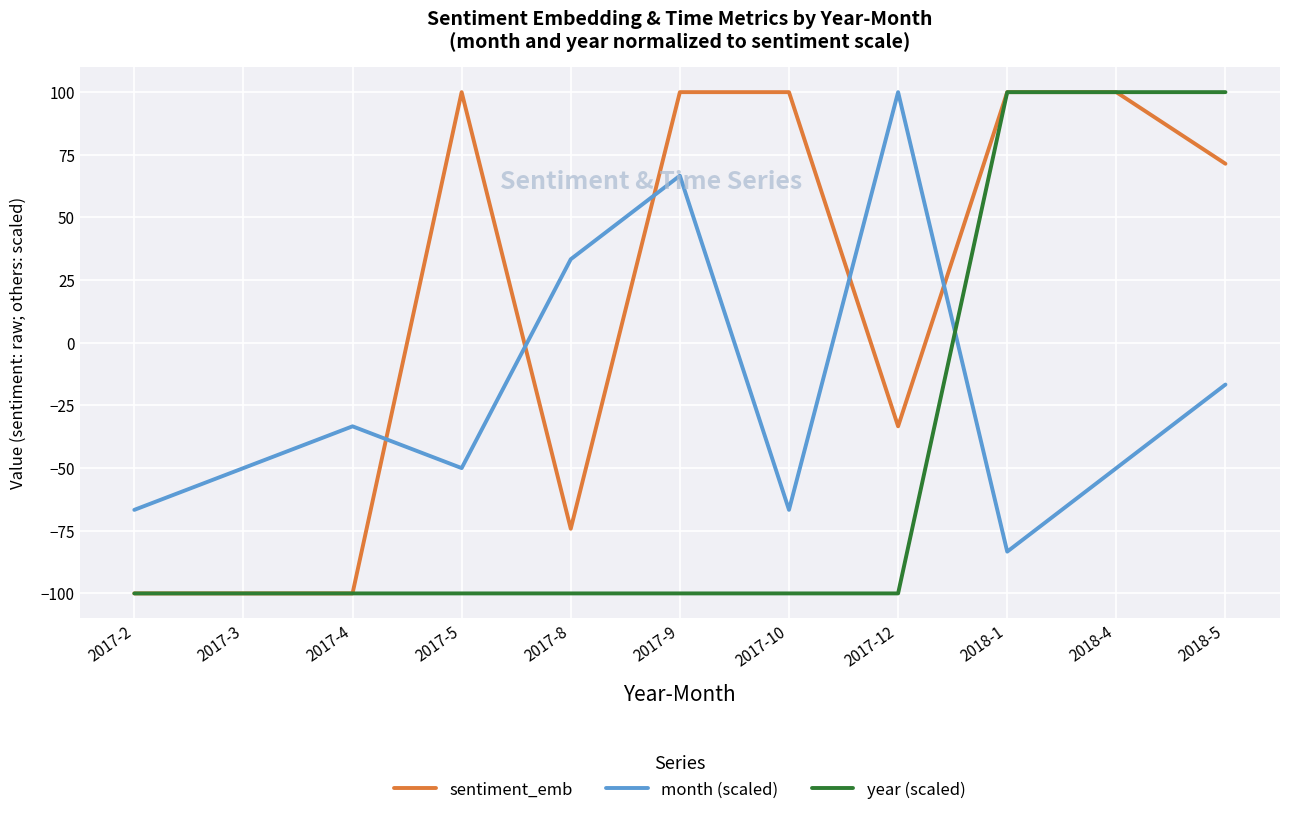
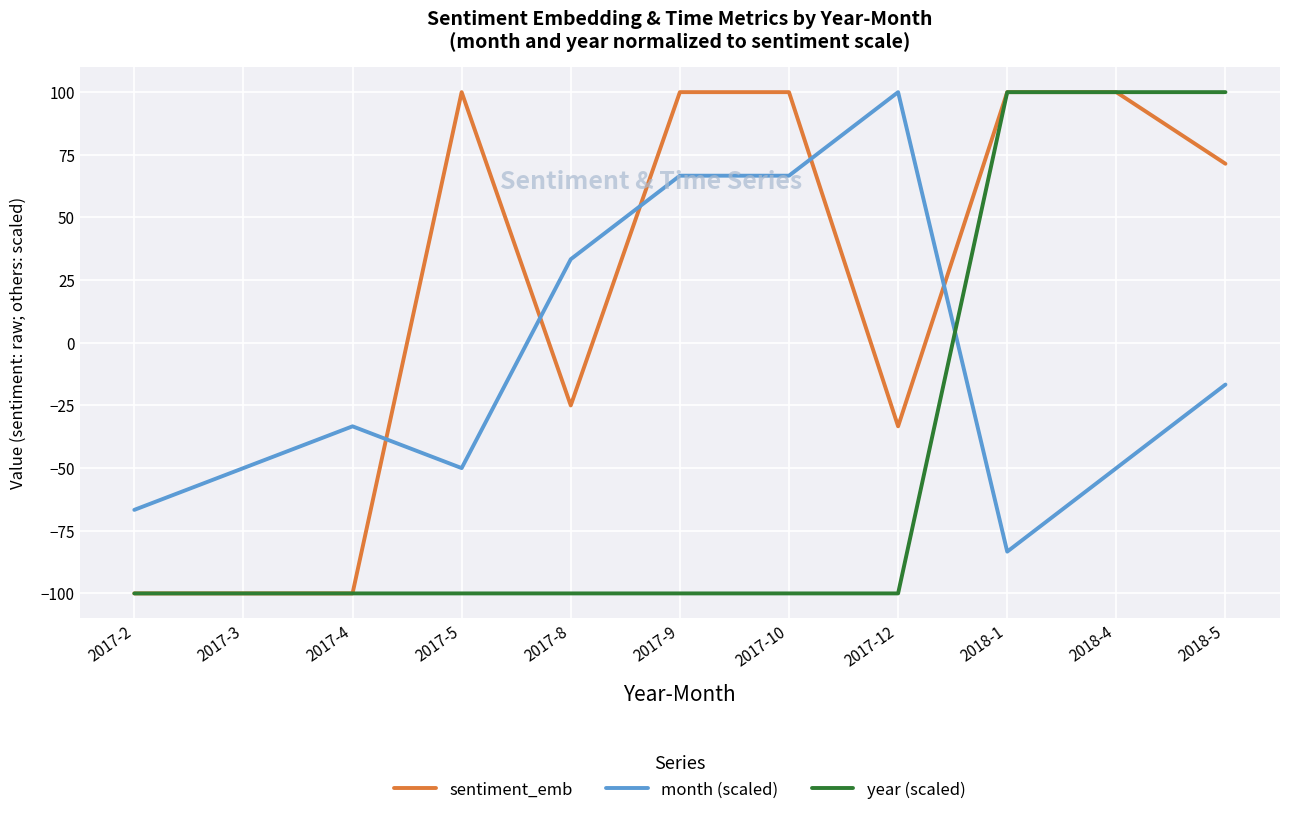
  {
    "sentiment_emb": {
      "2017-5": 100,
-     "2017-8": -74,
+     "2017-8": -25,
      "2017-9": 100,
      "2017-10": 100,
      "2017-12": -33,
      "2018-5": 71
    },
    "month (scaled)": {
      "2017-2": -67,
      "2017-3": -50,
      "2017-4": -33,
      "2017-5": -50,
      "2017-8": 33,
      "2017-9": 67,
-     "2017-10": -67,
+     "2017-10": 67,
      "2017-12": 100,
      "2018-1": -83,
      "2018-4": -50,
      "2018-5": -17
    },
    "year (scaled)": {
      "2017-5": -100,
      "2017-8": -100,
      "2017-9": -100,
      "2017-10": -100,
      "2017-12": -100,
      "2018-5": 100
    }
  }
